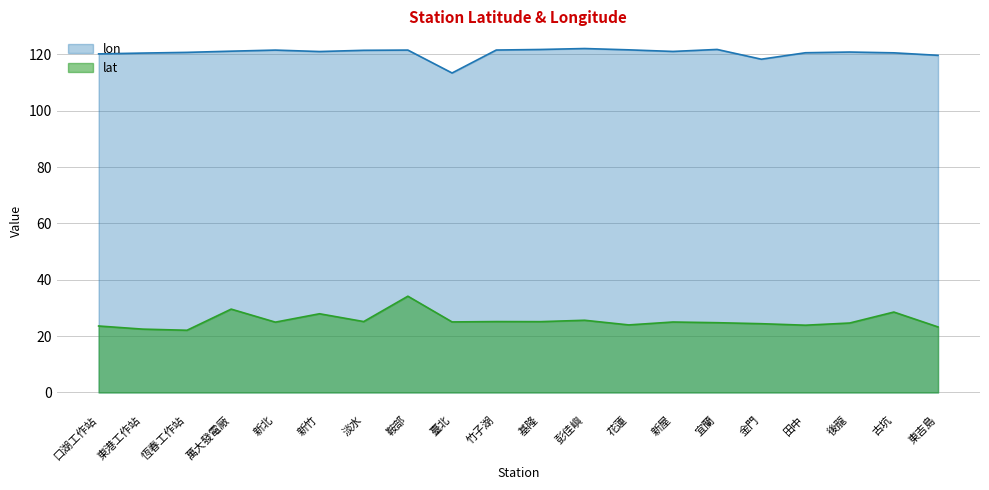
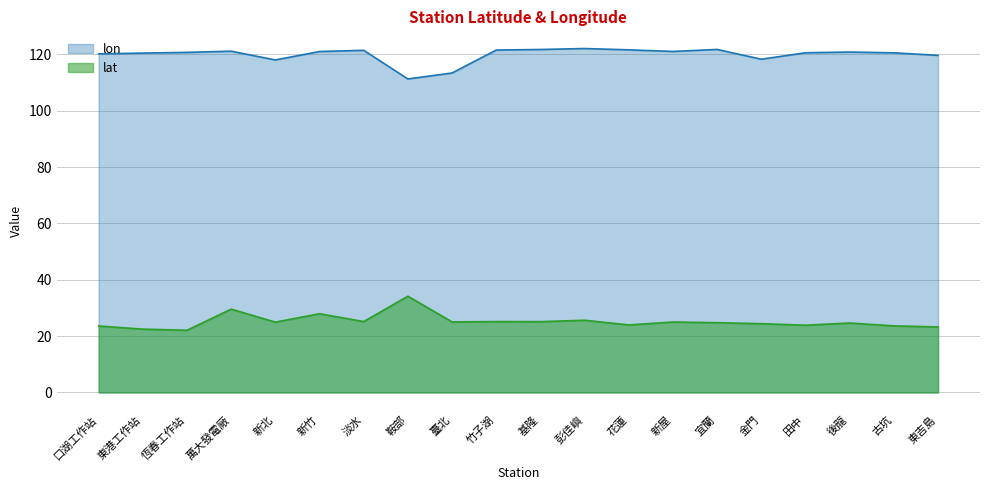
  {
    "lon": {
      "口湖工作站": 120,
      "東港工作站": 120,
      "恆春工作站": 121,
      "萬大發電廠": 121,
-     "新北": 122,
+     "新北": 118,
      "新竹": 121,
      "淡水": 121,
-     "鞍部": 122,
+     "鞍部": 111,
      "臺北": 113,
      "竹子湖": 122,
      "基隆": 122,
      "彭佳嶼": 122,
      "花蓮": 122,
      "新屋": 121,
      "宜蘭": 122,
      "金門": 118,
      "田中": 121,
      "後龍": 121,
      "古坑": 121,
      "東吉島": 120
    },
    "lat": {
      "口湖工作站": 24,
      "東港工作站": 22,
      "恆春工作站": 22,
      "萬大發電廠": 30,
      "新北": 25,
      "新竹": 28,
      "淡水": 25,
      "鞍部": 34,
      "臺北": 25,
      "竹子湖": 25,
      "基隆": 25,
      "彭佳嶼": 26,
      "花蓮": 24,
      "新屋": 25,
      "宜蘭": 25,
      "金門": 24,
      "田中": 24,
      "後龍": 25,
-     "古坑": 29,
+     "古坑": 24,
      "東吉島": 23
    }
  }
